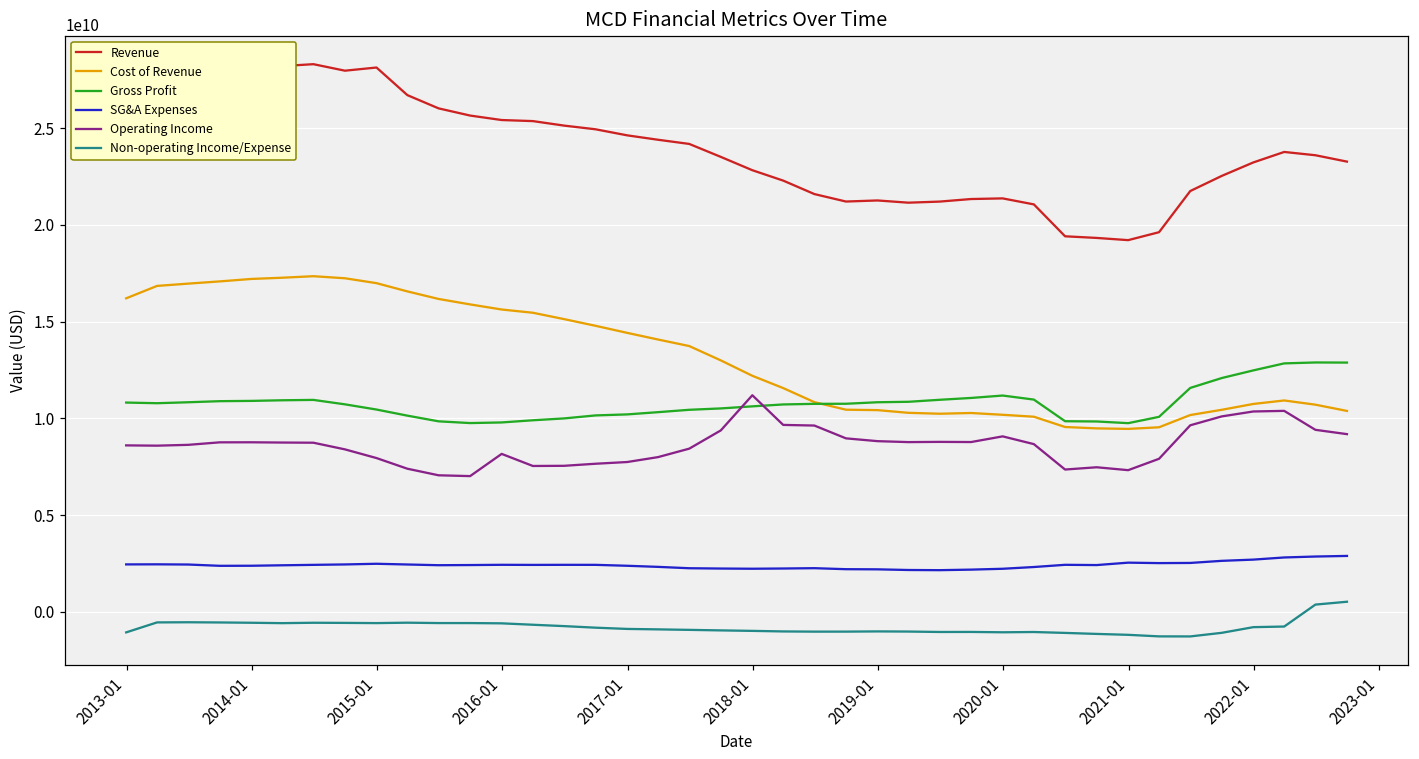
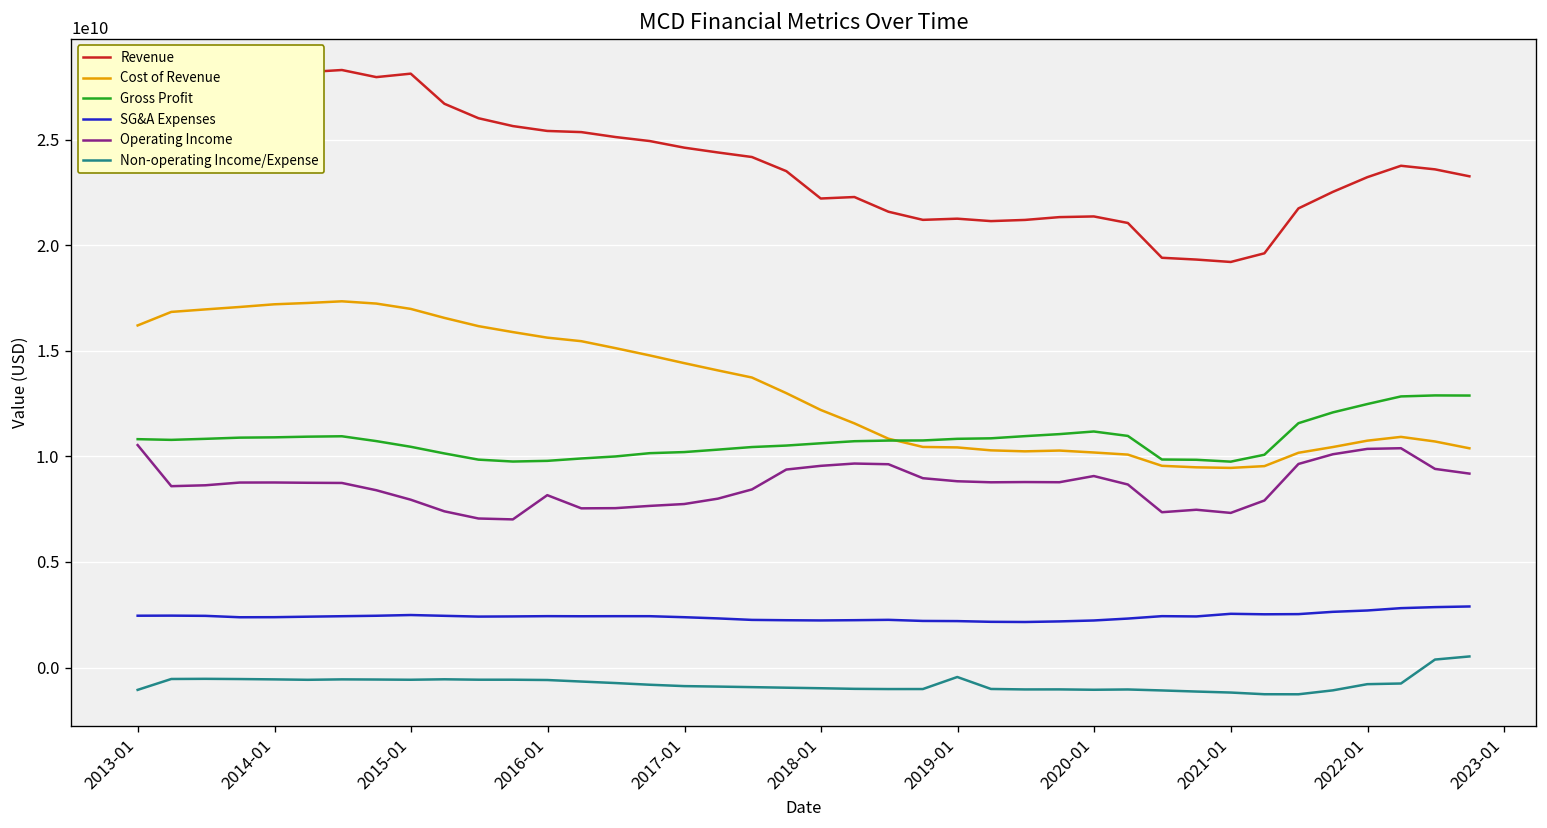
  {
    "Revenue": {
      "2015-01": 28100000000,
      "2016-01": 25400000000,
      "2017-01": 24600000000,
-     "2018-01": 22800000000,
+     "2018-01": 22200000000,
      "2019-01": 21300000000,
      "2020-01": 21400000000,
      "2021-01": 19200000000,
      "2022-01": 23200000000
    },
    "Cost of Revenue": {
      "2013-01": 16200000000,
      "2014-01": 17200000000,
      "2015-01": 17000000000,
      "2016-01": 15600000000,
      "2017-01": 14400000000,
      "2018-01": 12200000000,
      "2019-01": 10400000000,
      "2020-01": 10200000000,
      "2021-01": 9500000000,
      "2022-01": 10700000000
    },
    "Gross Profit": {
      "2013-01": 10800000000,
      "2014-01": 10900000000,
      "2015-01": 10500000000,
      "2016-01": 9800000000,
      "2017-01": 10200000000,
      "2018-01": 10600000000,
      "2019-01": 10800000000,
      "2020-01": 11200000000,
      "2021-01": 9800000000,
      "2022-01": 12500000000
    },
    "SG&A Expenses": {
      "2013-01": 2500000000,
      "2014-01": 2400000000,
      "2015-01": 2500000000,
      "2016-01": 2400000000,
      "2017-01": 2400000000,
      "2018-01": 2200000000,
      "2019-01": 2200000000,
      "2020-01": 2200000000,
      "2021-01": 2500000000,
      "2022-01": 2700000000
    },
    "Operating Income": {
-     "2013-01": 8600000000,
+     "2013-01": 10500000000,
      "2014-01": 8800000000,
      "2015-01": 7900000000,
      "2016-01": 8200000000,
      "2017-01": 7700000000,
-     "2018-01": 11200000000,
+     "2018-01": 9600000000,
      "2019-01": 8800000000,
      "2020-01": 9100000000,
      "2021-01": 7300000000,
      "2022-01": 10400000000
    },
    "Non-operating Income/Expense": {
      "2013-01": -1100000000,
      "2014-01": -600000000,
      "2015-01": -600000000,
      "2016-01": -600000000,
      "2017-01": -900000000,
      "2018-01": -1000000000,
-     "2019-01": -1000000000,
+     "2019-01": -400000000,
      "2020-01": -1100000000,
      "2021-01": -1200000000,
      "2022-01": -800000000
    }
  }
